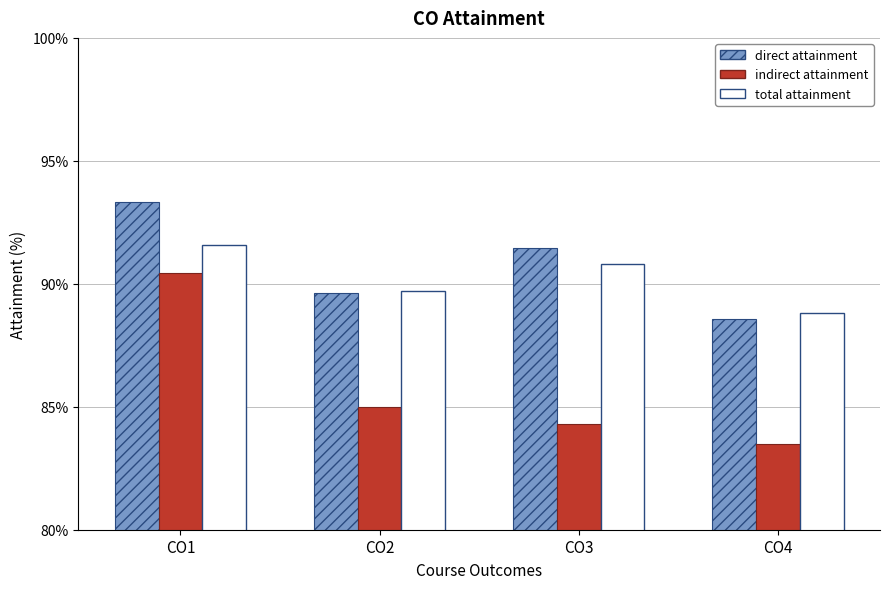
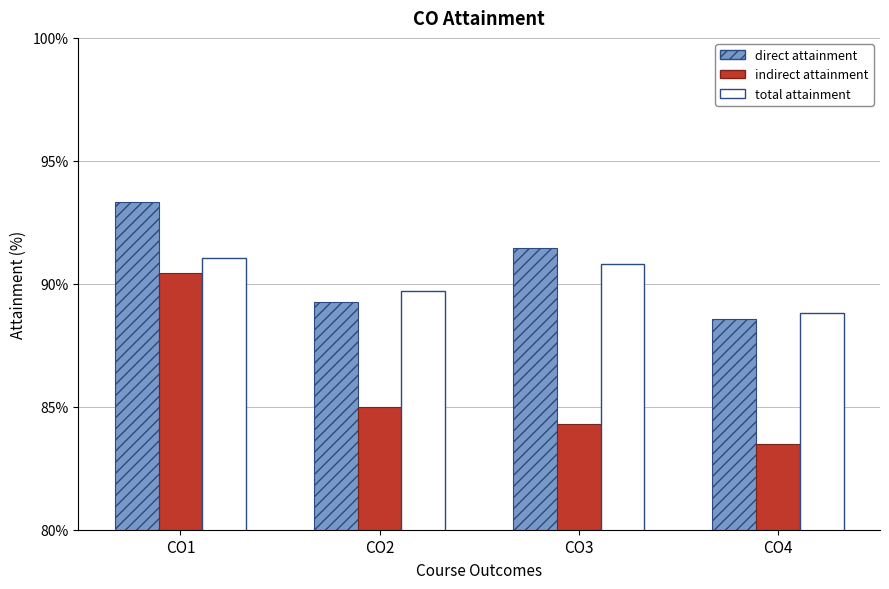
  {
    "direct attainment": {
      "CO1": "93.3%",
-     "CO2": "89.6%",
+     "CO2": "89.3%",
      "CO3": "91.5%",
      "CO4": "88.6%"
    },
    "indirect attainment": {
      "CO1": "90.4%",
      "CO2": "85.0%",
      "CO3": "84.3%",
      "CO4": "83.5%"
    },
    "total attainment": {
-     "CO1": "91.6%",
+     "CO1": "91.0%",
      "CO2": "89.7%",
      "CO3": "90.8%",
      "CO4": "88.8%"
    }
  }
